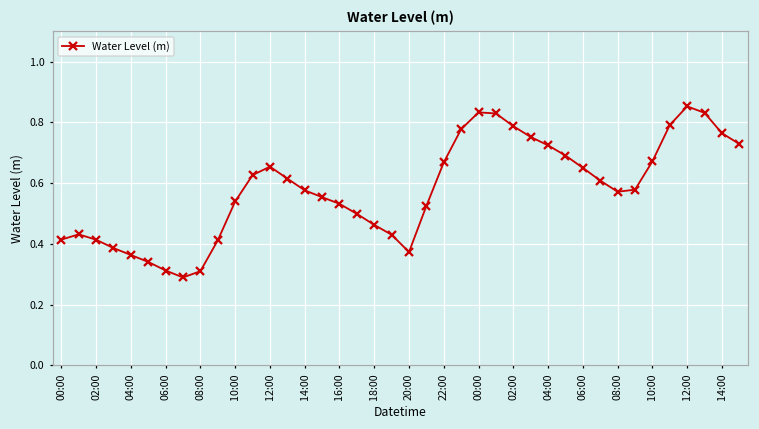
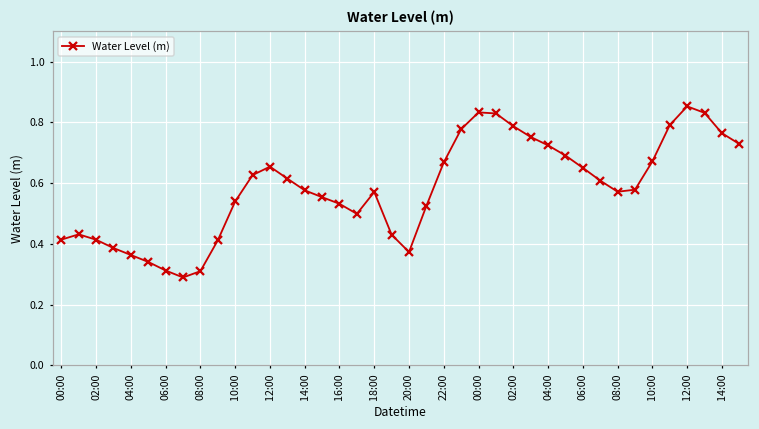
  {
    "16:00": 0.53,
-   "18:00": 0.46,
+   "18:00": 0.57,
    "20:00": 0.37,
    "22:00": 0.67
  }
